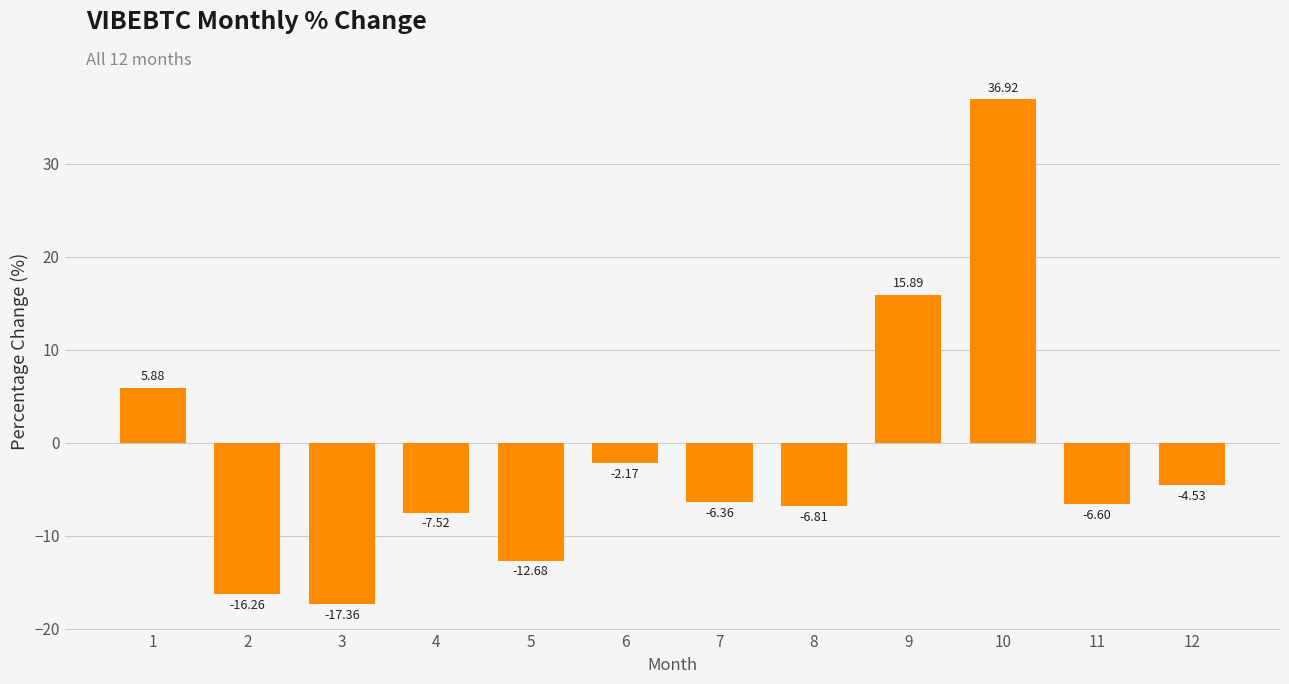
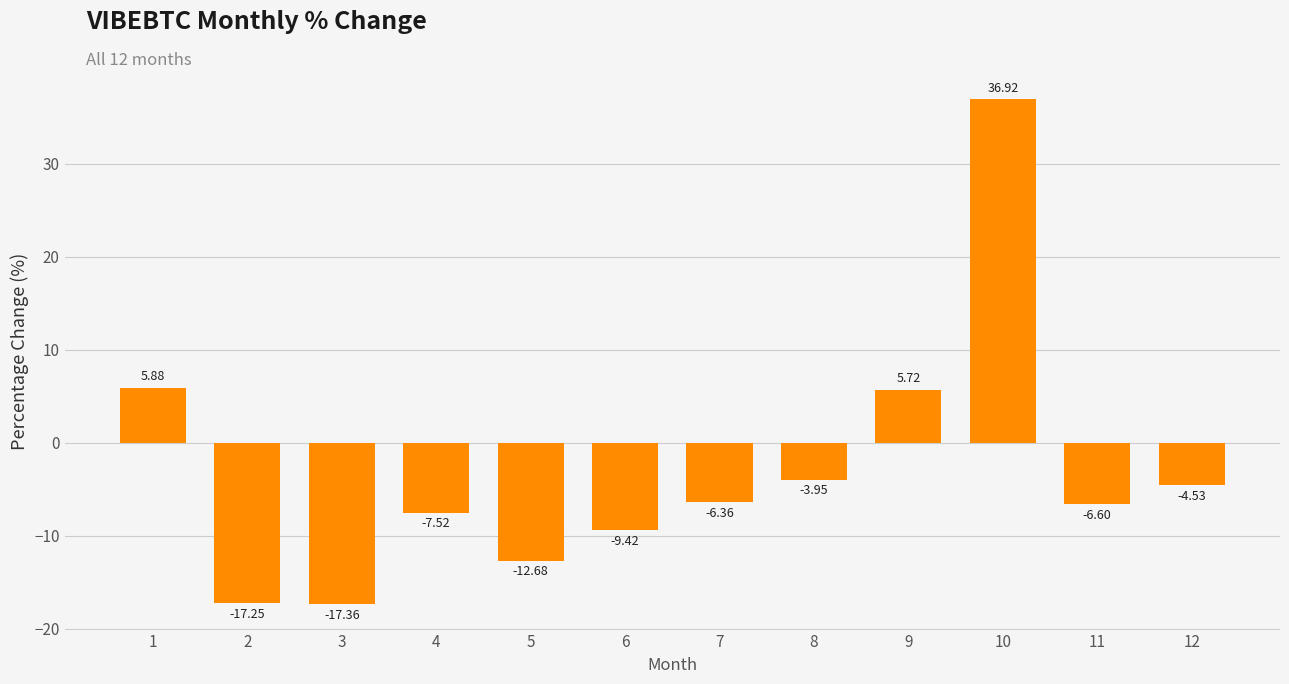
  {
    "1": 5.88,
-   "2": -16.26,
+   "2": -17.25,
    "3": -17.36,
    "4": -7.52,
    "5": -12.68,
-   "6": -2.17,
+   "6": -9.42,
    "7": -6.36,
-   "8": -6.81,
-   "9": 15.89,
+   "8": -3.95,
+   "9": 5.72,
    "10": 36.92,
    "11": -6.60,
    "12": -4.53
  }
